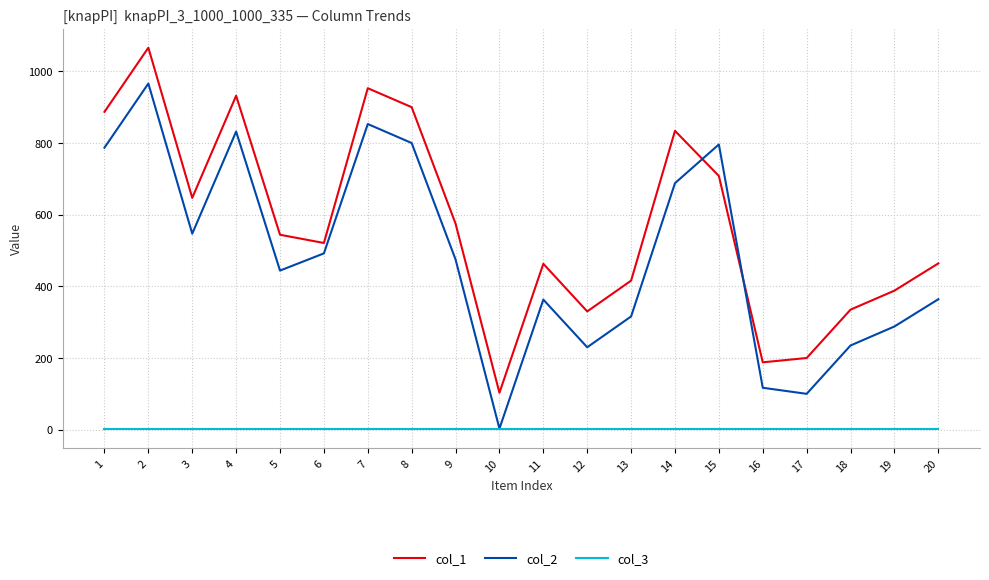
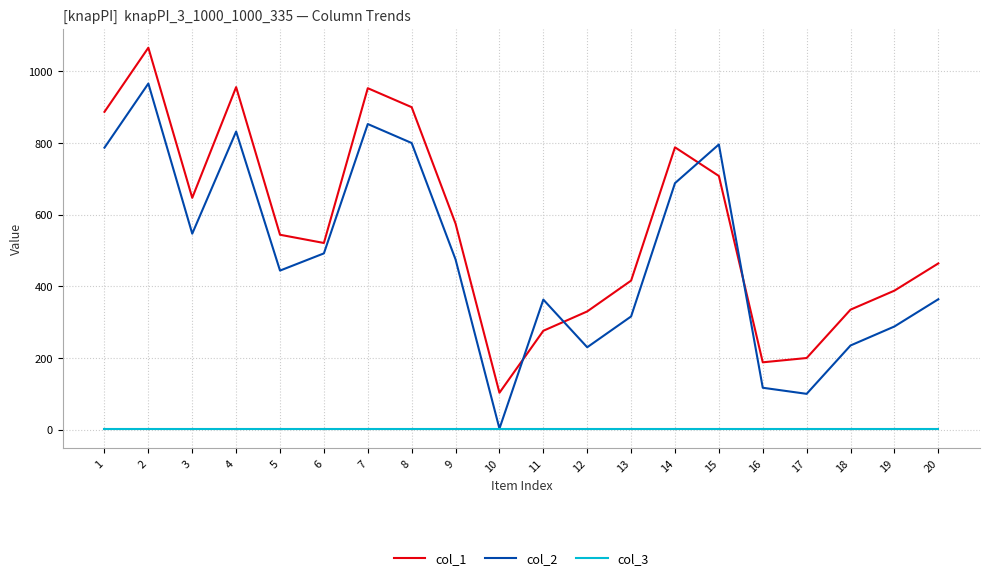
  {
    "col_1": {
      "1": 890,
      "2": 1070,
      "3": 650,
-     "4": 930,
+     "4": 960,
      "5": 540,
      "6": 520,
      "7": 950,
      "8": 900,
      "9": 580,
      "10": 100,
-     "11": 460,
+     "11": 280,
      "12": 330,
      "13": 420,
-     "14": 830,
+     "14": 790,
      "15": 710,
      "16": 190,
      "17": 200,
      "18": 340,
      "19": 390,
      "20": 460
    },
    "col_2": {
      "1": 790,
      "2": 970,
      "3": 550,
      "4": 830,
      "5": 440,
      "6": 490,
      "7": 850,
      "8": 800,
      "9": 480,
      "11": 360,
      "12": 230,
      "13": 320,
      "14": 690,
      "15": 800,
      "16": 120,
      "17": 100,
      "18": 240,
      "19": 290,
      "20": 360
    },
    "col_3": {
      "1": 0,
      "2": 0,
      "3": 0,
      "4": 0,
      "5": 0,
      "6": 0,
      "7": 0,
      "8": 0,
      "9": 0,
      "11": 0,
      "12": 0,
      "13": 0,
      "14": 0,
      "15": 0,
      "16": 0,
      "17": 0,
      "18": 0,
      "19": 0,
      "20": 0
    }
  }
